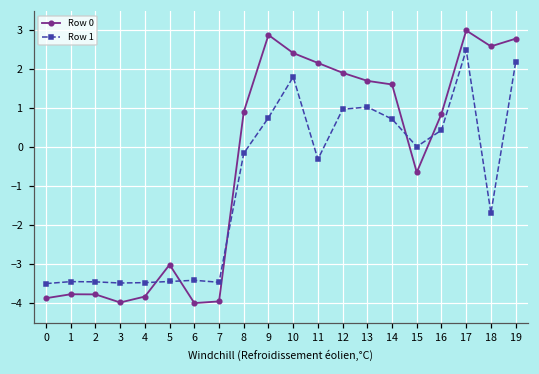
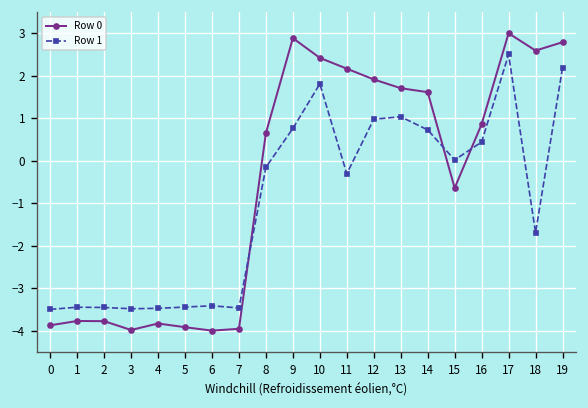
  {
    "Row 0": {
      "0": -3.9,
      "1": -3.8,
      "2": -3.8,
      "3": -4.0,
      "4": -3.8,
-     "5": -3.0,
+     "5": -3.9,
      "6": -4.0,
      "7": -4.0,
-     "8": 0.9,
+     "8": 0.7,
      "9": 2.9,
      "10": 2.4,
      "11": 2.2,
      "12": 1.9,
      "13": 1.7,
      "14": 1.6,
      "15": -0.6,
      "16": 0.9,
      "17": 3.0,
      "18": 2.6,
      "19": 2.8
    },
    "Row 1": {
      "0": -3.5,
      "1": -3.4,
      "2": -3.5,
      "3": -3.5,
      "4": -3.5,
      "5": -3.4,
      "6": -3.4,
      "7": -3.5,
      "8": -0.2,
      "9": 0.8,
      "10": 1.8,
      "11": -0.3,
      "12": 1.0,
      "13": 1.0,
      "14": 0.7,
      "15": 0.0,
      "16": 0.4,
      "17": 2.5,
      "18": -1.7,
      "19": 2.2
    }
  }
